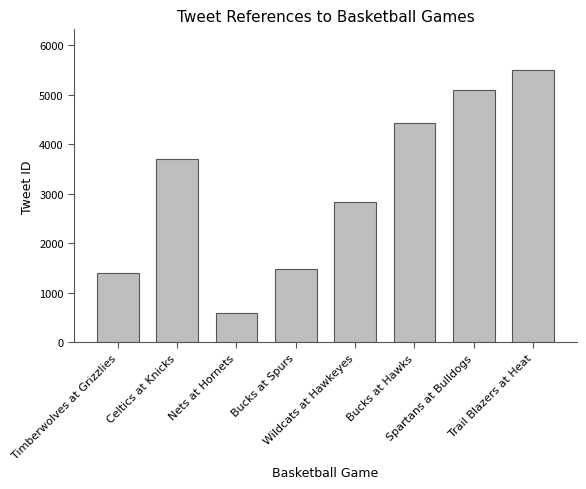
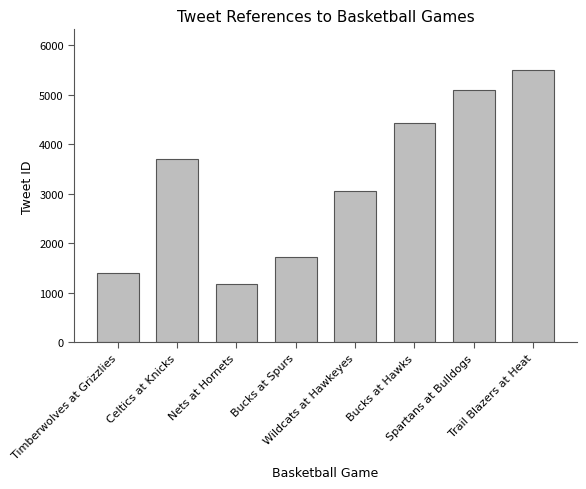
  {
    "Timberwolves at Grizzlies": 1400,
    "Celtics at Knicks": 3700,
-   "Nets at Hornets": 600,
-   "Bucks at Spurs": 1500,
-   "Wildcats at Hawkeyes": 2800,
+   "Nets at Hornets": 1200,
+   "Bucks at Spurs": 1700,
+   "Wildcats at Hawkeyes": 3100,
    "Bucks at Hawks": 4400,
    "Spartans at Bulldogs": 5100,
    "Trail Blazers at Heat": 5500
  }
